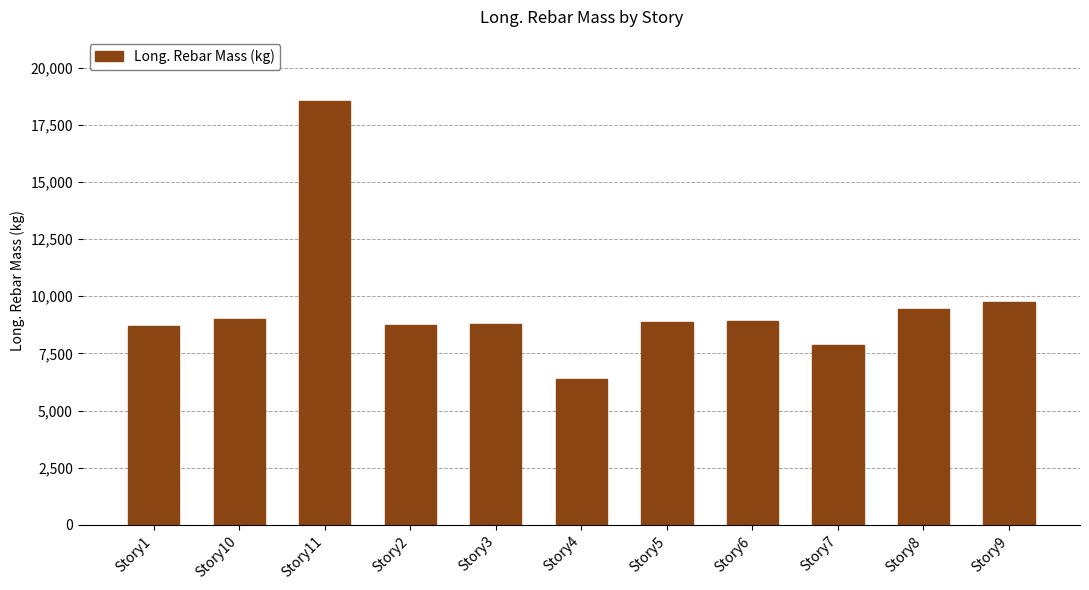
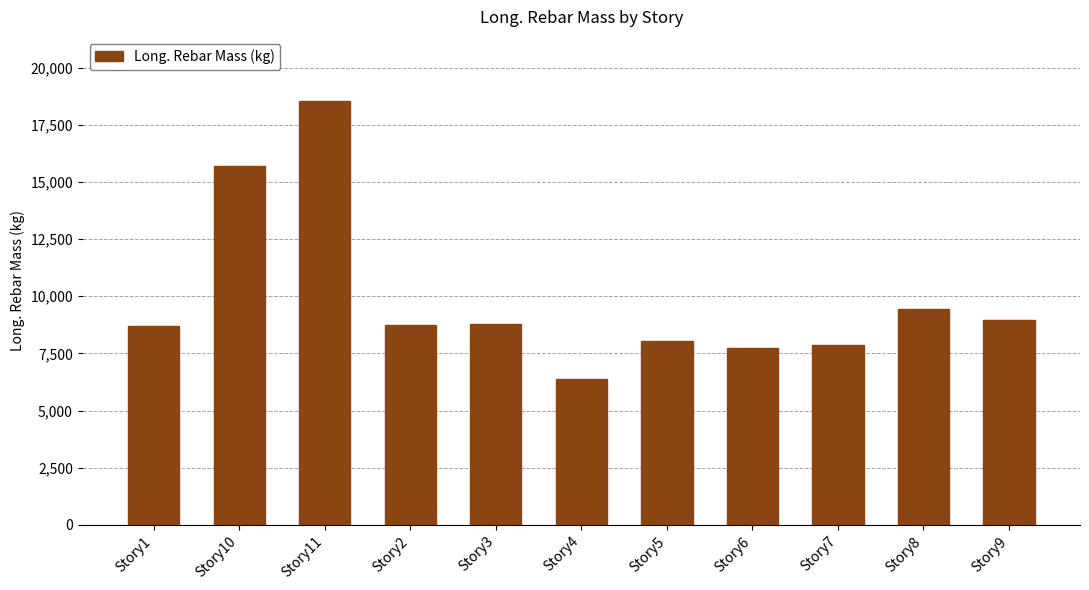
  {
    "Story1": "8,700",
-   "Story10": "9,000",
+   "Story10": "15,700",
    "Story11": "18,600",
    "Story2": "8,700",
    "Story3": "8,800",
    "Story4": "6,400",
-   "Story5": "8,900",
-   "Story6": "8,900",
+   "Story5": "8,000",
+   "Story6": "7,800",
    "Story7": "7,900",
    "Story8": "9,400",
-   "Story9": "9,800"
+   "Story9": "9,000"
  }
